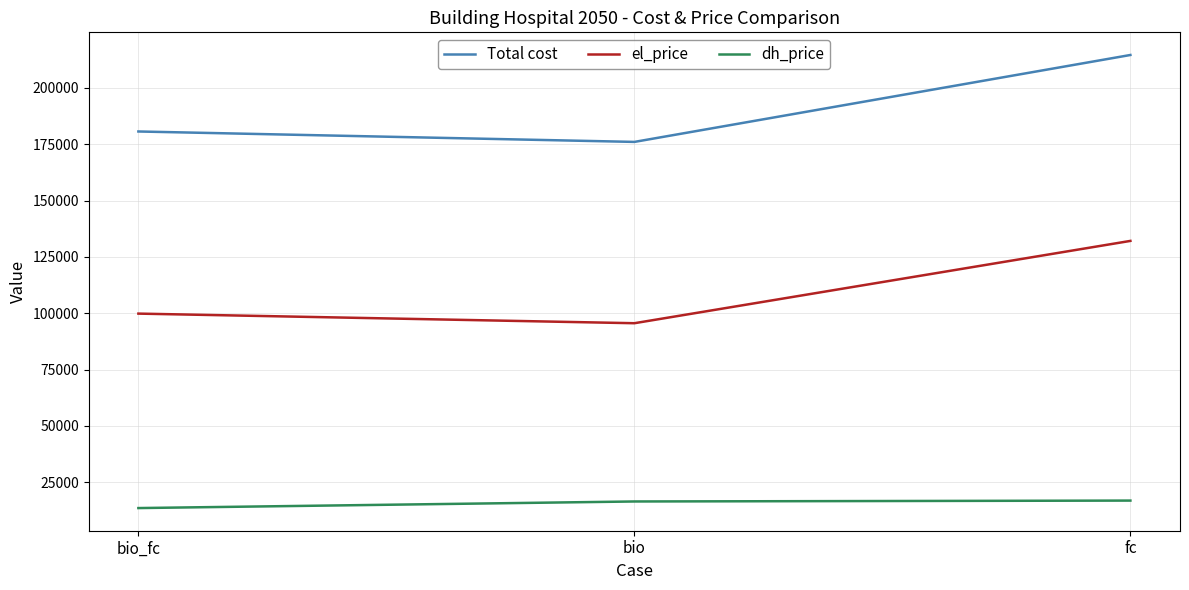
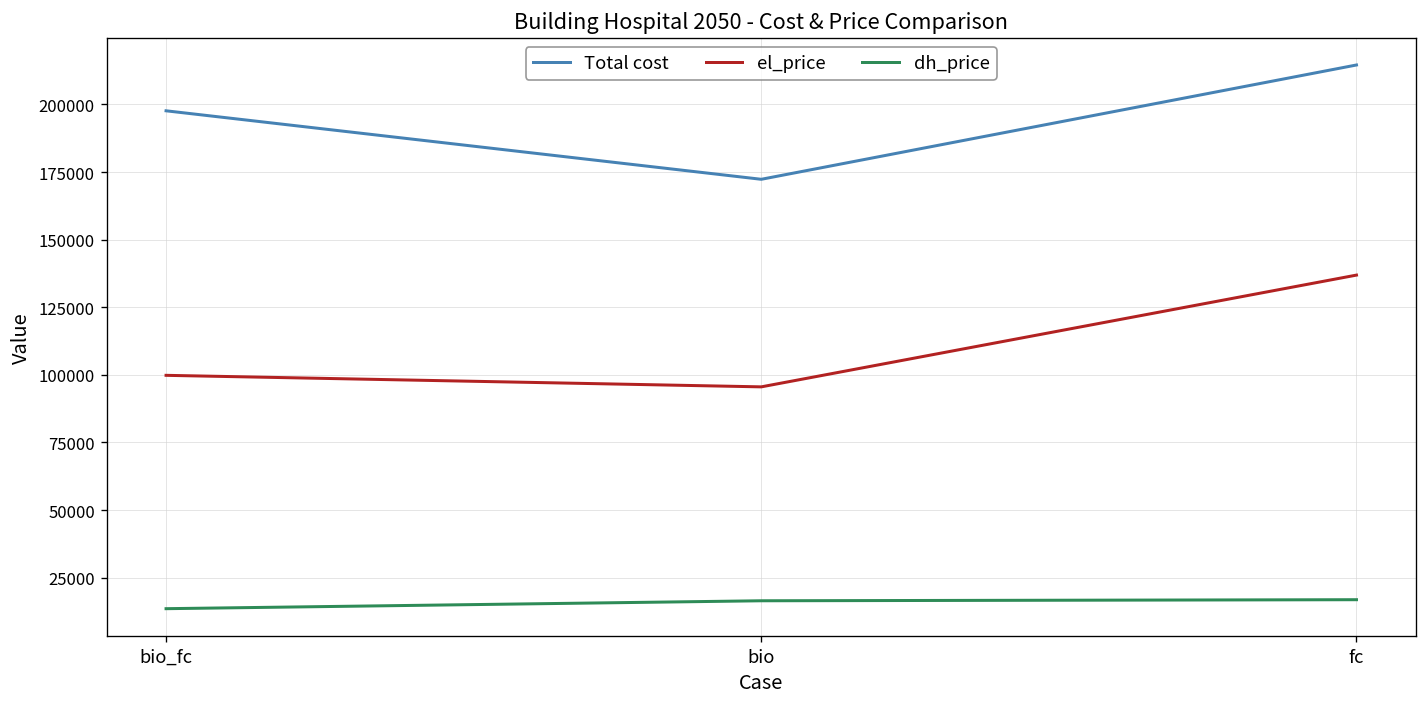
  {
    "Total cost": {
-     "bio_fc": 181000,
-     "bio": 176000,
+     "bio_fc": 198000,
+     "bio": 172000,
      "fc": 215000
    },
    "el_price": {
      "bio_fc": 100000,
      "bio": 96000,
-     "fc": 132000
+     "fc": 137000
    },
    "dh_price": {
      "bio_fc": 14000,
      "bio": 16000,
      "fc": 17000
    }
  }
